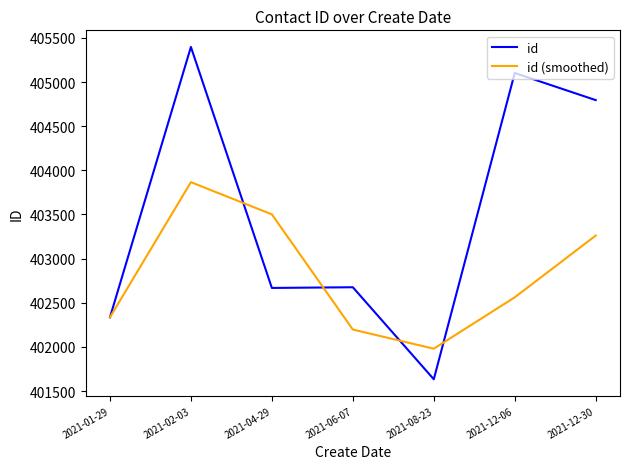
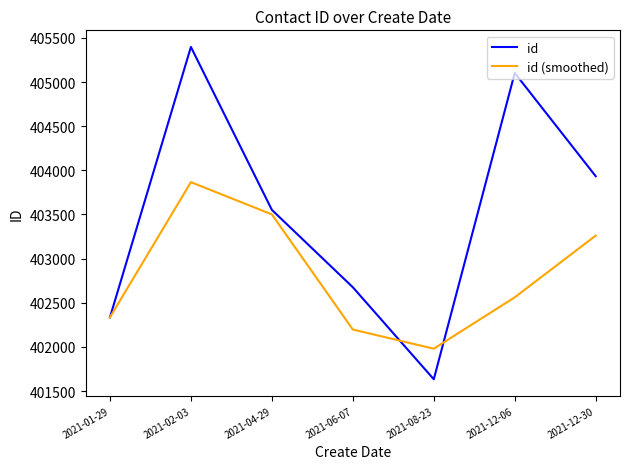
  {
    "id": {
      "2021-02-03": 405400,
-     "2021-04-29": 402700,
+     "2021-04-29": 403600,
      "2021-06-07": 402700,
      "2021-08-23": 401600,
-     "2021-12-30": 404800
+     "2021-12-30": 403900
    },
    "id (smoothed)": {
      "2021-02-03": 403900,
      "2021-04-29": 403500,
      "2021-06-07": 402200,
      "2021-08-23": 402000,
      "2021-12-06": 402600,
      "2021-12-30": 403300
    }
  }
